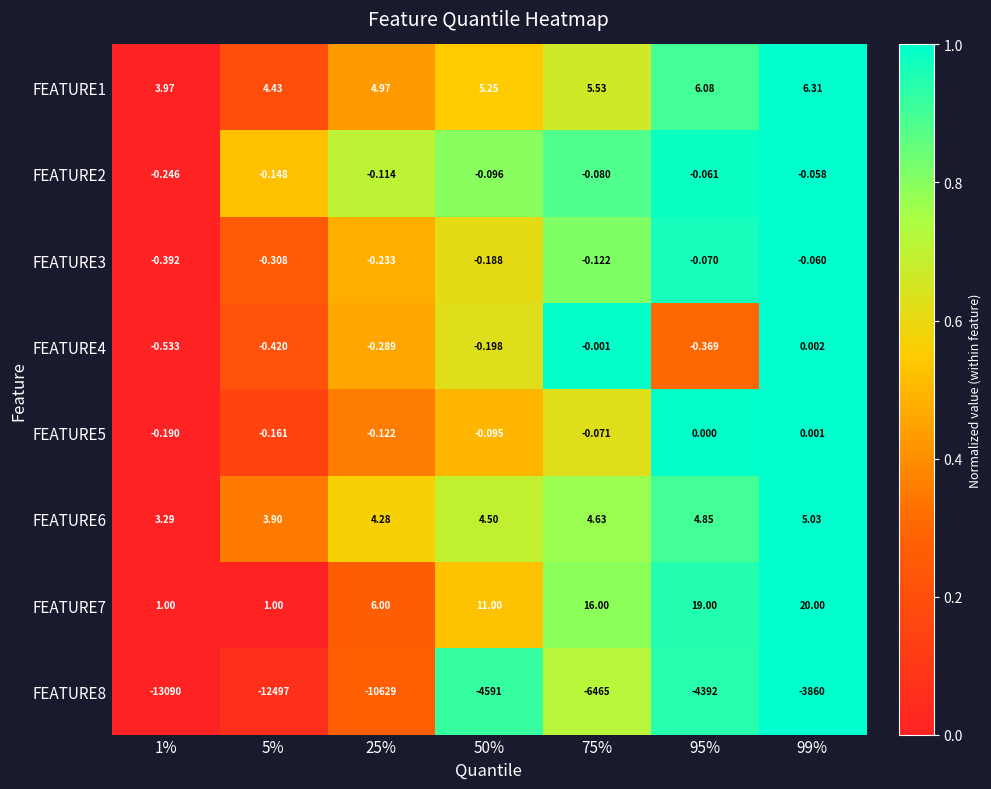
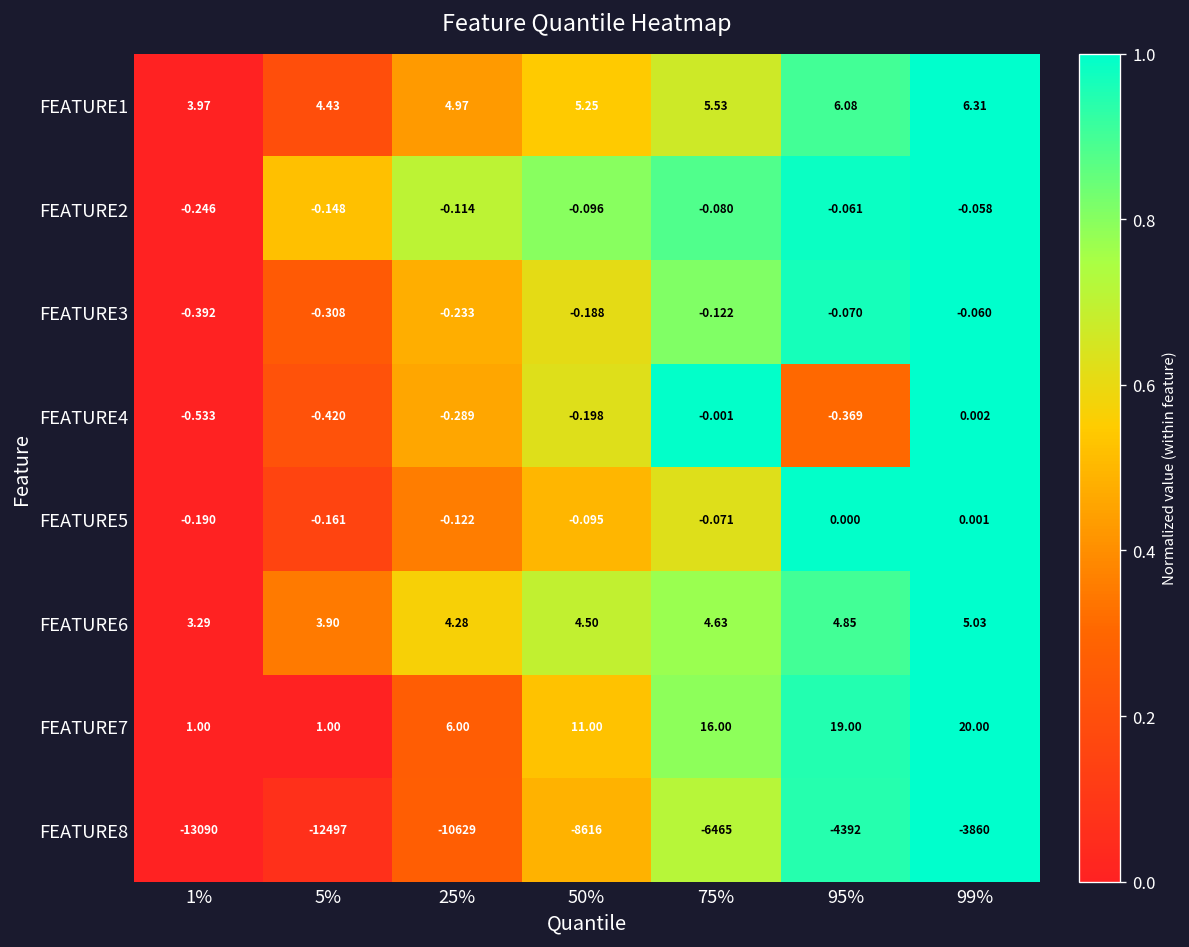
  {
    "FEATURE1": {
      "1%": 3.97,
      "5%": 4.43,
      "25%": 4.97,
      "50%": 5.25,
      "75%": 5.53,
      "95%": 6.08,
      "99%": 6.31
    },
    "FEATURE2": {
      "1%": -0.246,
      "5%": -0.148,
      "25%": -0.114,
      "50%": -0.096,
      "75%": -0.080,
      "95%": -0.061,
      "99%": -0.058
    },
    "FEATURE3": {
      "1%": -0.392,
      "5%": -0.308,
      "25%": -0.233,
      "50%": -0.188,
      "75%": -0.122,
      "95%": -0.070,
      "99%": -0.060
    },
    "FEATURE4": {
      "1%": -0.533,
      "5%": -0.420,
      "25%": -0.289,
      "50%": -0.198,
      "75%": -0.001,
      "95%": -0.369,
      "99%": 0.002
    },
    "FEATURE5": {
      "1%": -0.190,
      "5%": -0.161,
      "25%": -0.122,
      "50%": -0.095,
      "75%": -0.071,
      "95%": 0.000,
      "99%": 0.001
    },
    "FEATURE6": {
      "1%": 3.29,
      "5%": 3.90,
      "25%": 4.28,
      "50%": 4.50,
      "75%": 4.63,
      "95%": 4.85,
      "99%": 5.03
    },
    "FEATURE7": {
      "1%": 1.00,
      "5%": 1.00,
      "25%": 6.00,
      "50%": 11.00,
      "75%": 16.00,
      "95%": 19.00,
      "99%": 20.00
    },
    "FEATURE8": {
      "1%": -13090,
      "5%": -12497,
      "25%": -10629,
-     "50%": -4591,
+     "50%": -8616,
      "75%": -6465,
      "95%": -4392,
      "99%": -3860
    }
  }
